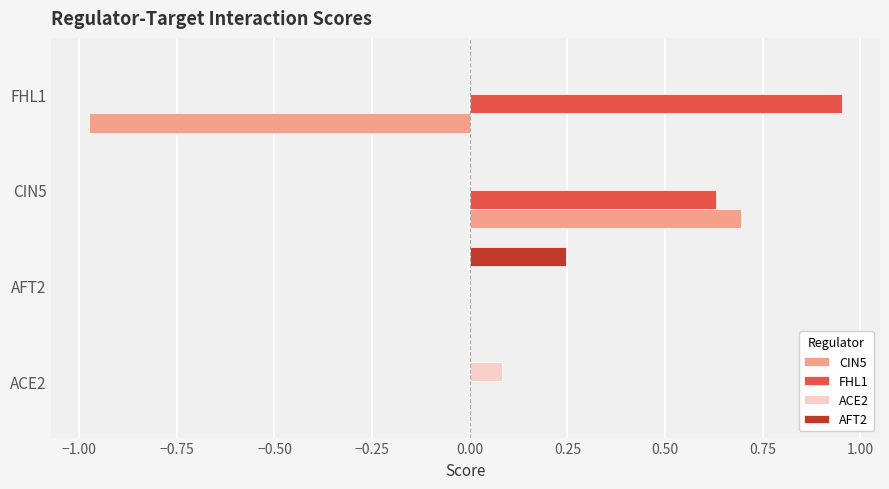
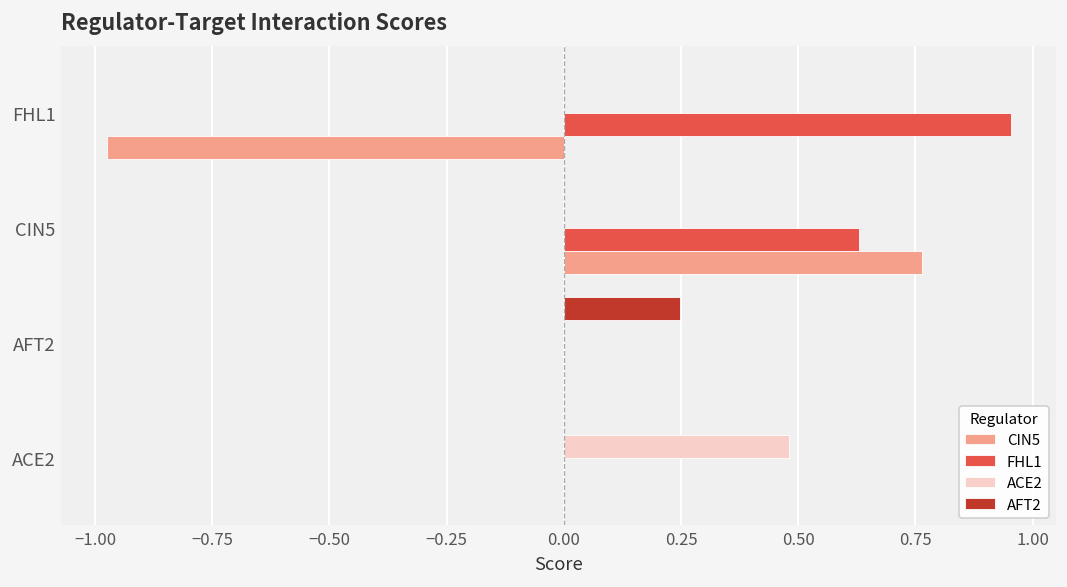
  {
    "CIN5": {
      "FHL1": -0.98,
-     "CIN5": 0.69,
+     "CIN5": 0.76,
      "AFT2": 0.00,
      "ACE2": 0.00
    },
    "ACE2": {
      "FHL1": 0.00,
      "CIN5": 0.00,
      "AFT2": 0.00,
-     "ACE2": 0.08
+     "ACE2": 0.48
    }
  }
